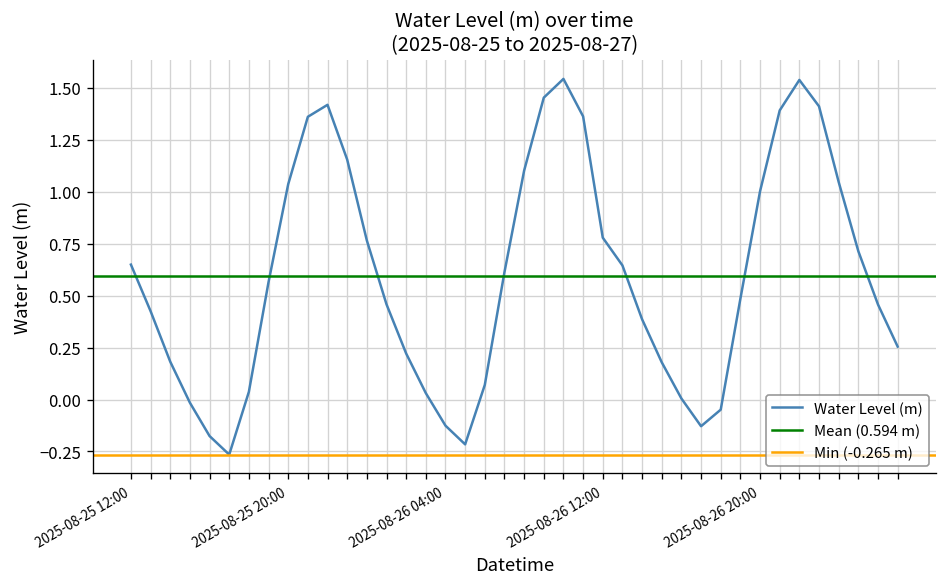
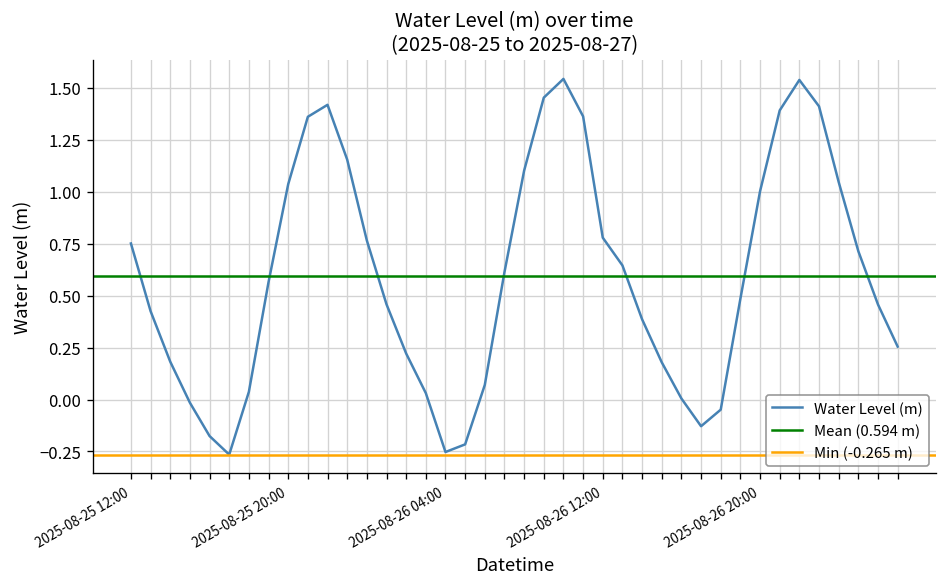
  {
-   "2025-08-25 12:00": 0.65,
+   "2025-08-25 12:00": 0.75,
    "2025-08-25 20:00": 1.04,
-   "2025-08-26 04:00": -0.13,
+   "2025-08-26 04:00": -0.25,
    "2025-08-26 12:00": 0.78,
    "2025-08-26 20:00": 1.00
  }
